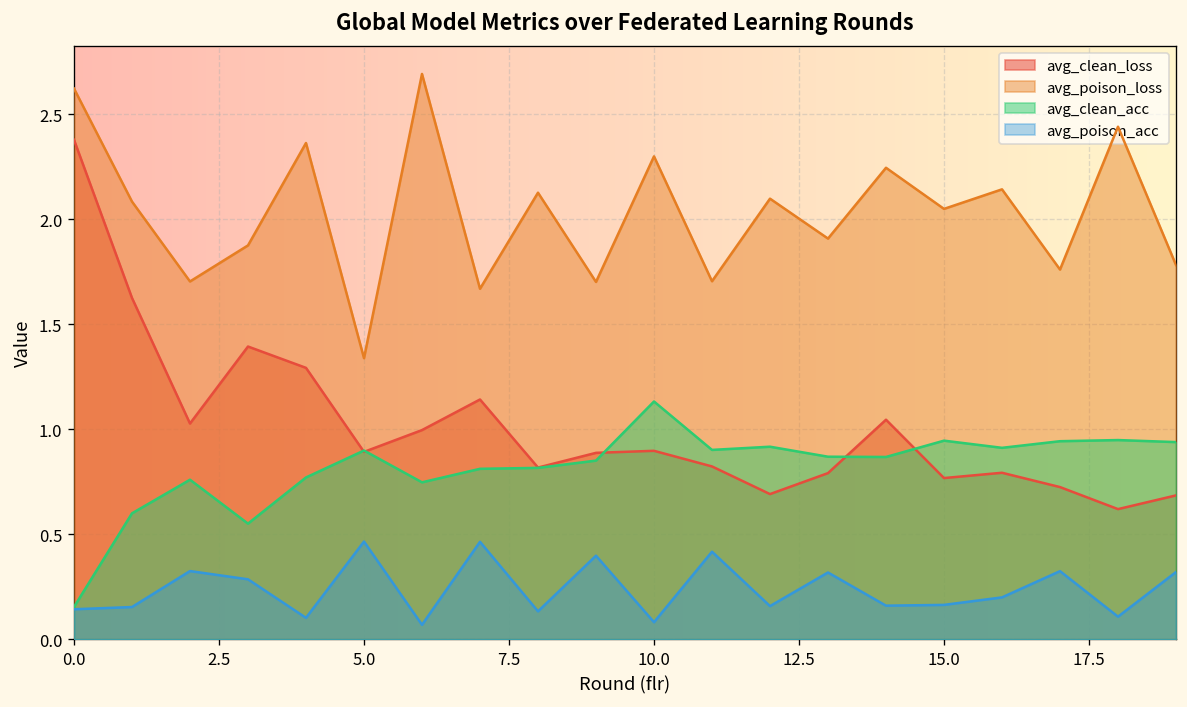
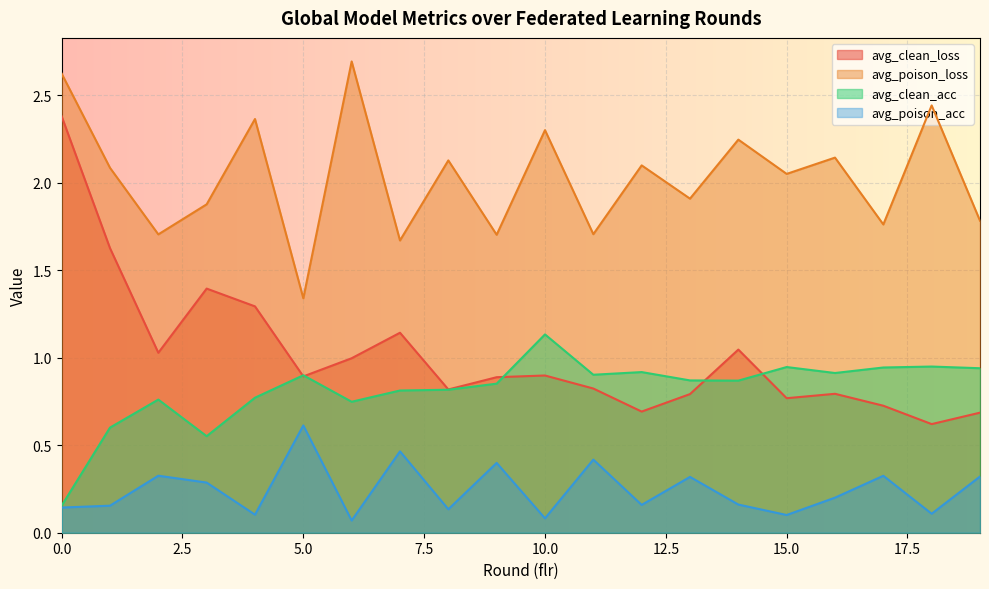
  {
    "avg_clean_acc": {
      "10.0": 1.13,
      "15.0": 0.95
    },
    "avg_poison_acc": {
-     "5.0": 0.47,
+     "5.0": 0.61,
      "10.0": 0.08,
-     "15.0": 0.16
+     "15.0": 0.10
    }
  }
